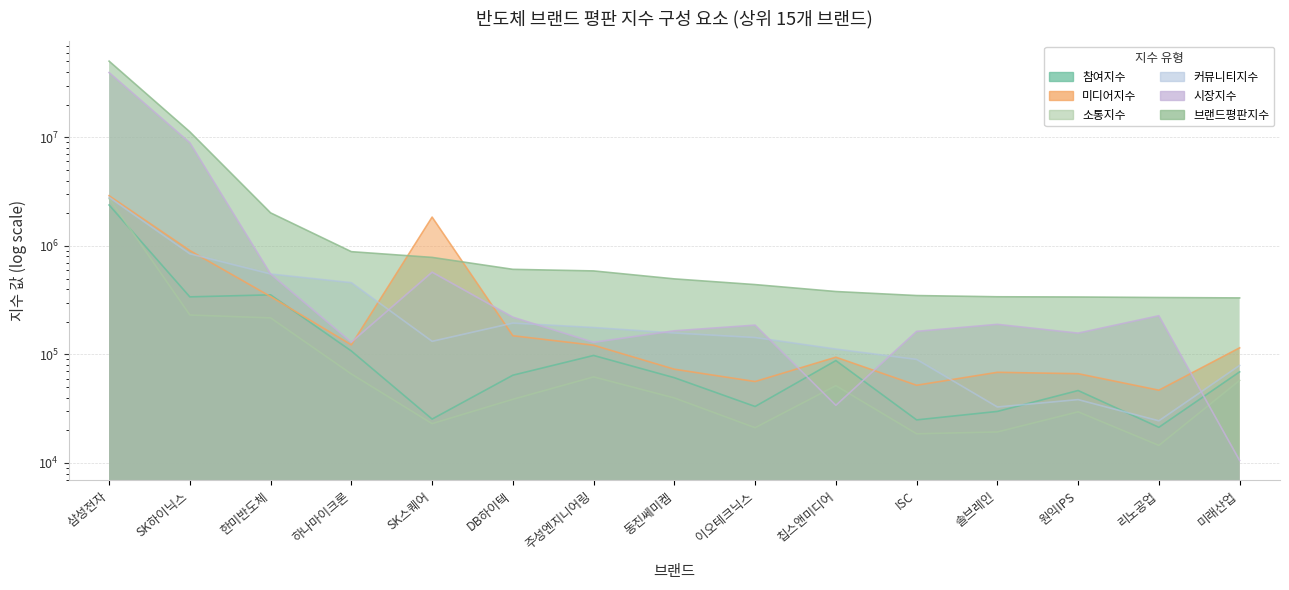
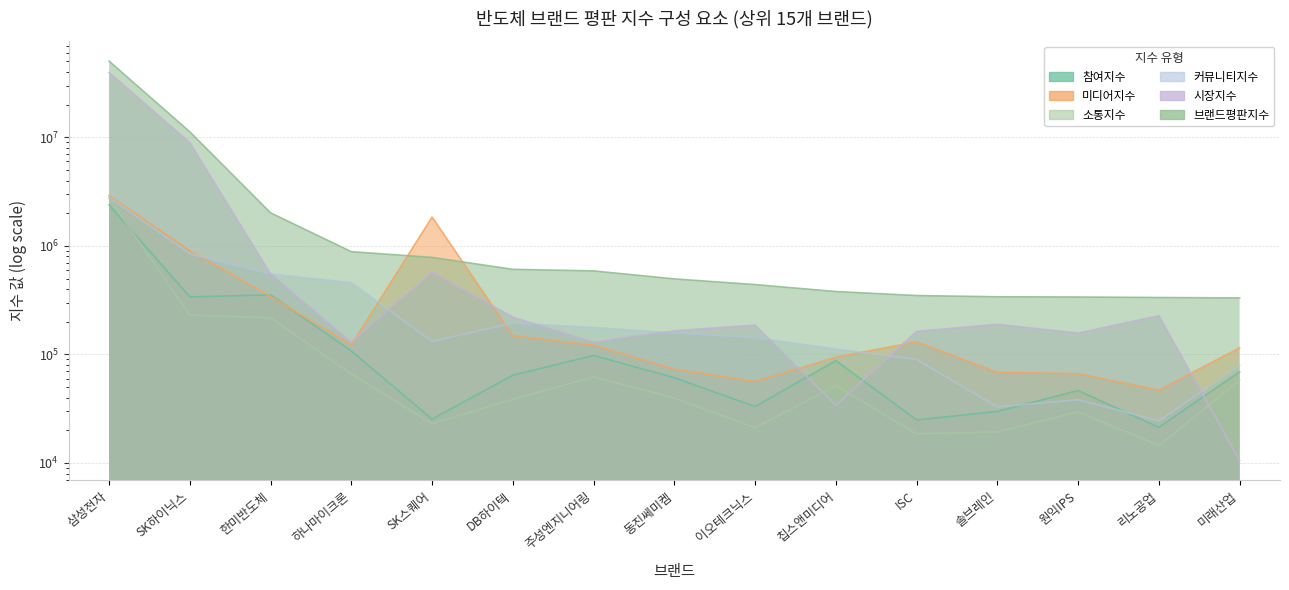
  {
    "미디어지수": {
      "SK하이닉스": 900000,
      "하나마이크론": 120000,
      "SK스퀘어": 1800000,
      "DB하이텍": 150000,
      "주성엔지니어링": 120000,
      "동진쎄미켐": 70000,
      "이오테크닉스": 60000,
      "칩스앤미디어": 90000,
-     "ISC": 50000,
+     "ISC": 130000,
      "솔브레인": 70000,
      "원익IPS": 70000,
      "리노공업": 47000,
      "미래산업": 120000
    }
  }
